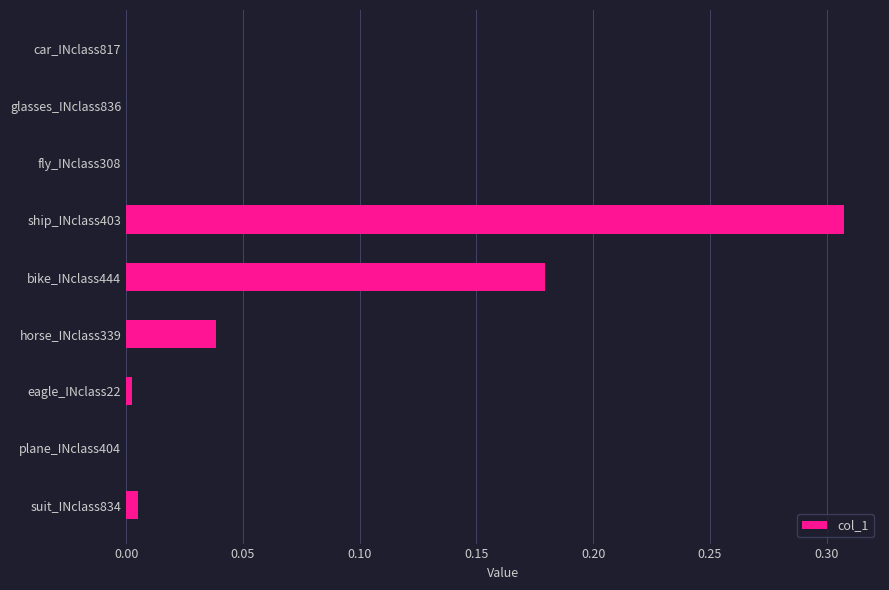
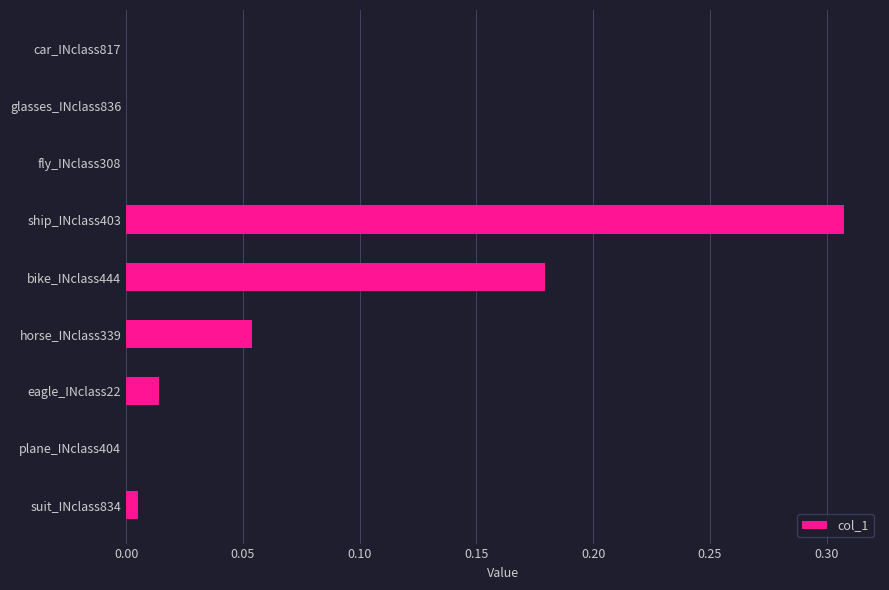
  {
    "ship_INclass403": 0.308,
    "bike_INclass444": 0.179,
-   "horse_INclass339": 0.039,
-   "eagle_INclass22": 0.002,
+   "horse_INclass339": 0.054,
+   "eagle_INclass22": 0.014,
    "suit_INclass834": 0.005
  }
